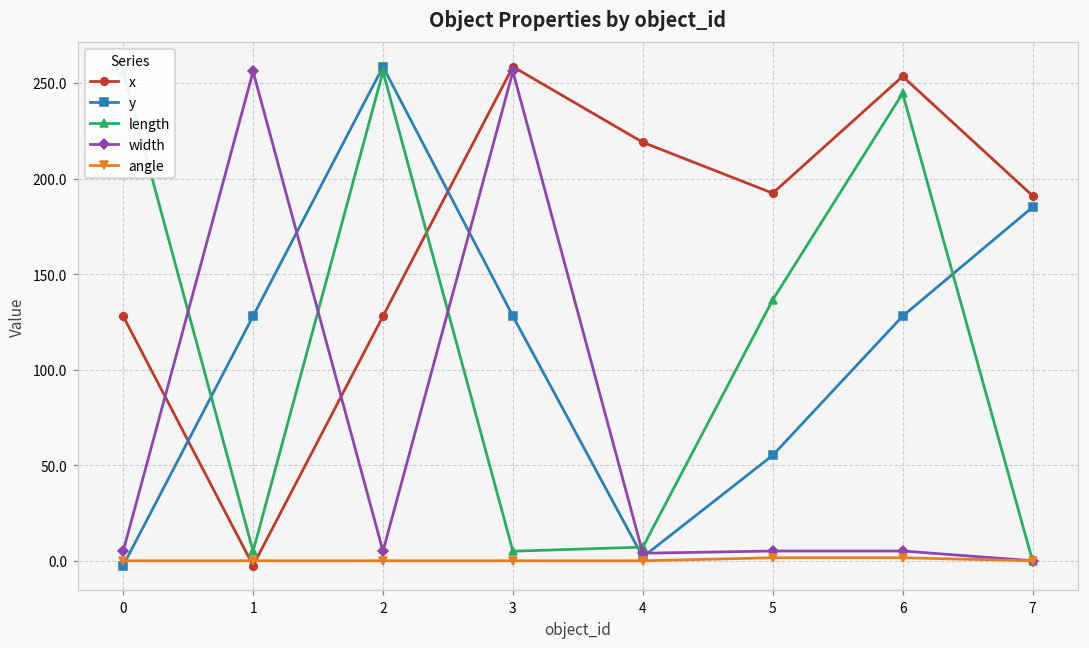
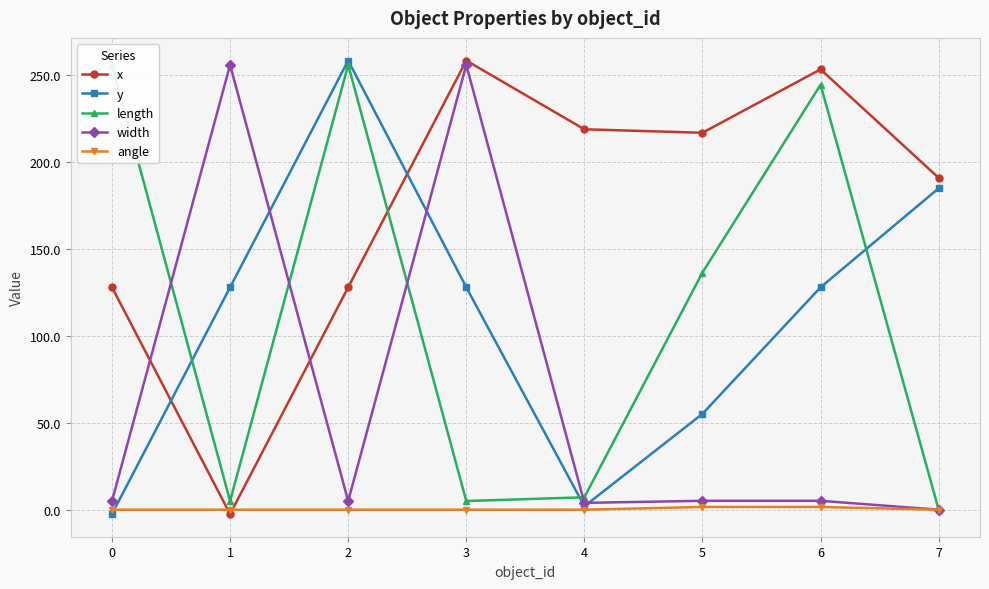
  {
    "x": {
      "0": 128,
      "1": -3,
      "2": 128,
      "3": 259,
      "4": 219,
-     "5": 192,
+     "5": 217,
      "6": 253,
      "7": 191
    },
    "y": {
      "0": -3,
      "1": 128,
      "2": 259,
      "3": 128,
      "4": 2,
      "5": 55,
      "6": 128,
      "7": 185
    },
    "length": {
      "1": 5,
      "2": 256,
      "3": 5,
      "4": 7,
      "5": 137,
      "6": 245
    },
    "width": {
      "0": 5,
      "1": 256,
      "2": 5,
      "3": 256,
      "4": 4,
      "5": 5,
      "6": 5
    },
    "angle": {
      "0": 0,
      "1": 0,
      "2": 0,
      "3": 0,
      "4": 0,
      "5": 2,
      "6": 2
    }
  }
